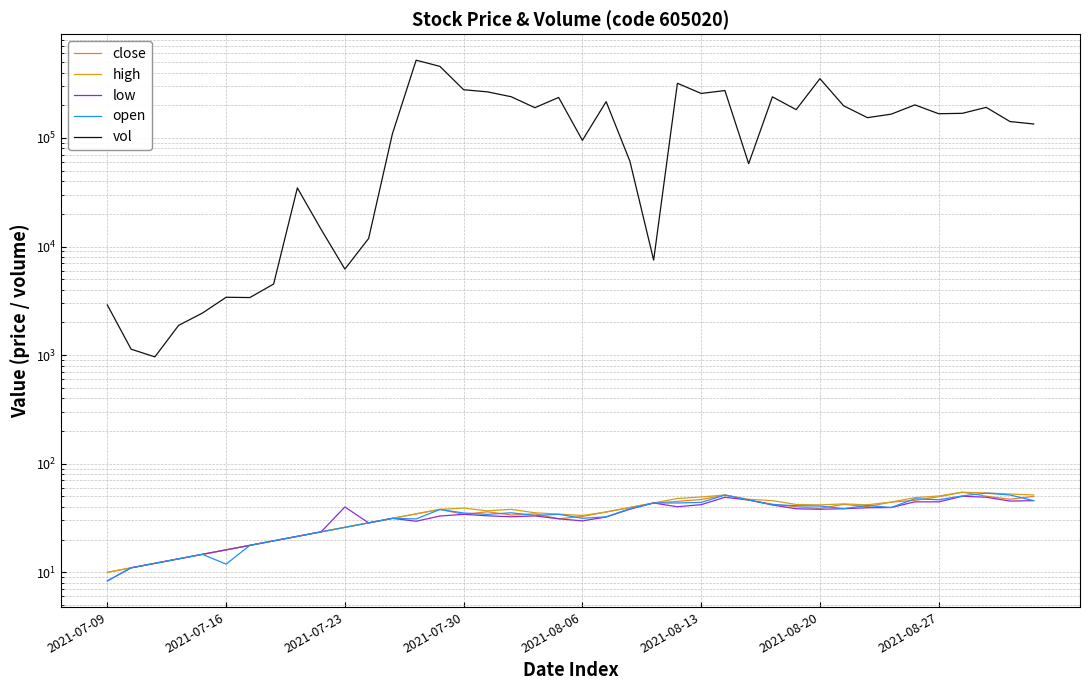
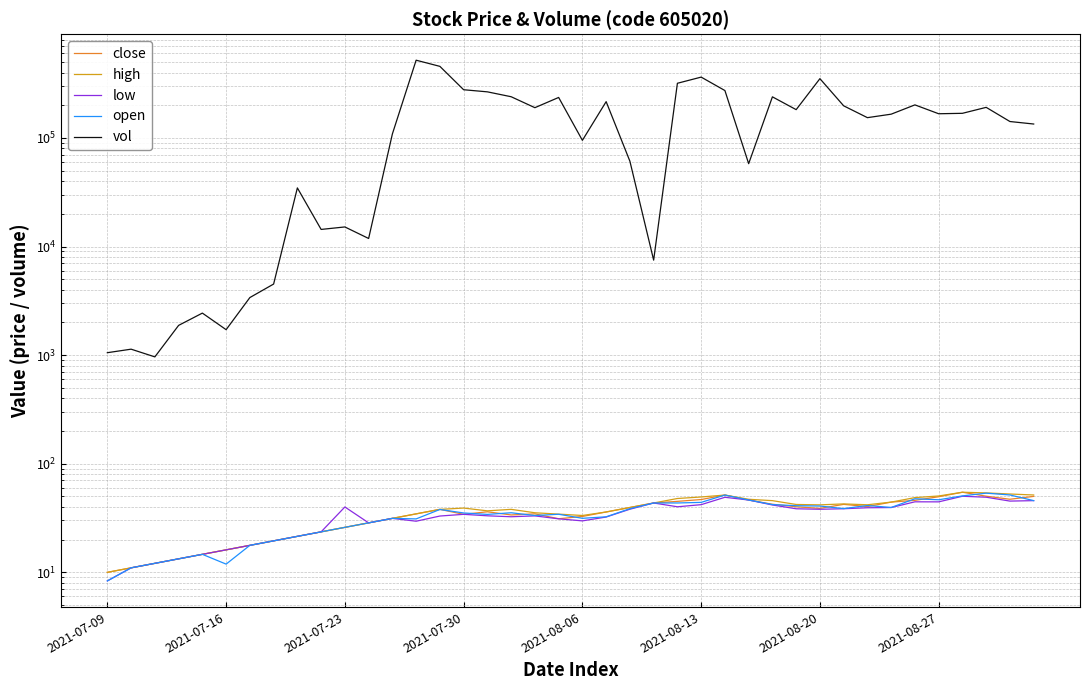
  {
    "low": {
      "2021-07-23": 40,
      "2021-08-06": 30
    },
    "open": {
      "2021-07-16": 12
    },
    "vol": {
-     "2021-07-09": 2900,
-     "2021-07-16": 3400,
-     "2021-07-23": 6000,
+     "2021-07-09": 1100,
+     "2021-07-16": 1700,
+     "2021-07-23": 15000,
      "2021-07-30": 280000,
      "2021-08-06": 100000,
-     "2021-08-13": 260000,
+     "2021-08-13": 360000,
      "2021-08-20": 350000,
      "2021-08-27": 170000
    }
  }
